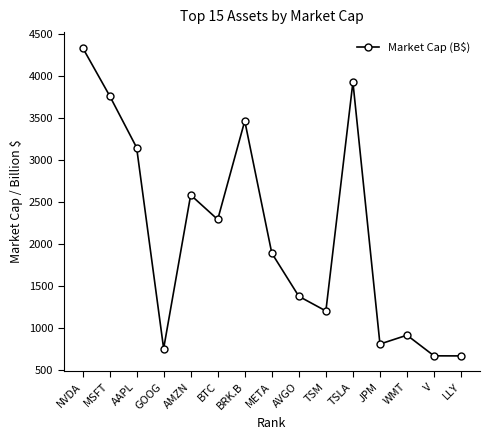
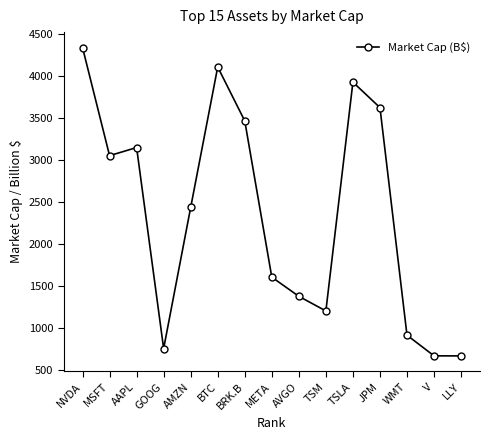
  {
    "NVDA": 4300,
-   "MSFT": 3800,
+   "MSFT": 3100,
    "AAPL": 3200,
    "GOOG": 800,
-   "AMZN": 2600,
-   "BTC": 2300,
+   "AMZN": 2400,
+   "BTC": 4100,
    "BRK.B": 3500,
-   "META": 1900,
+   "META": 1600,
    "AVGO": 1400,
    "TSM": 1200,
    "TSLA": 3900,
-   "JPM": 800,
+   "JPM": 3600,
    "WMT": 900,
    "V": 700,
    "LLY": 700
  }
